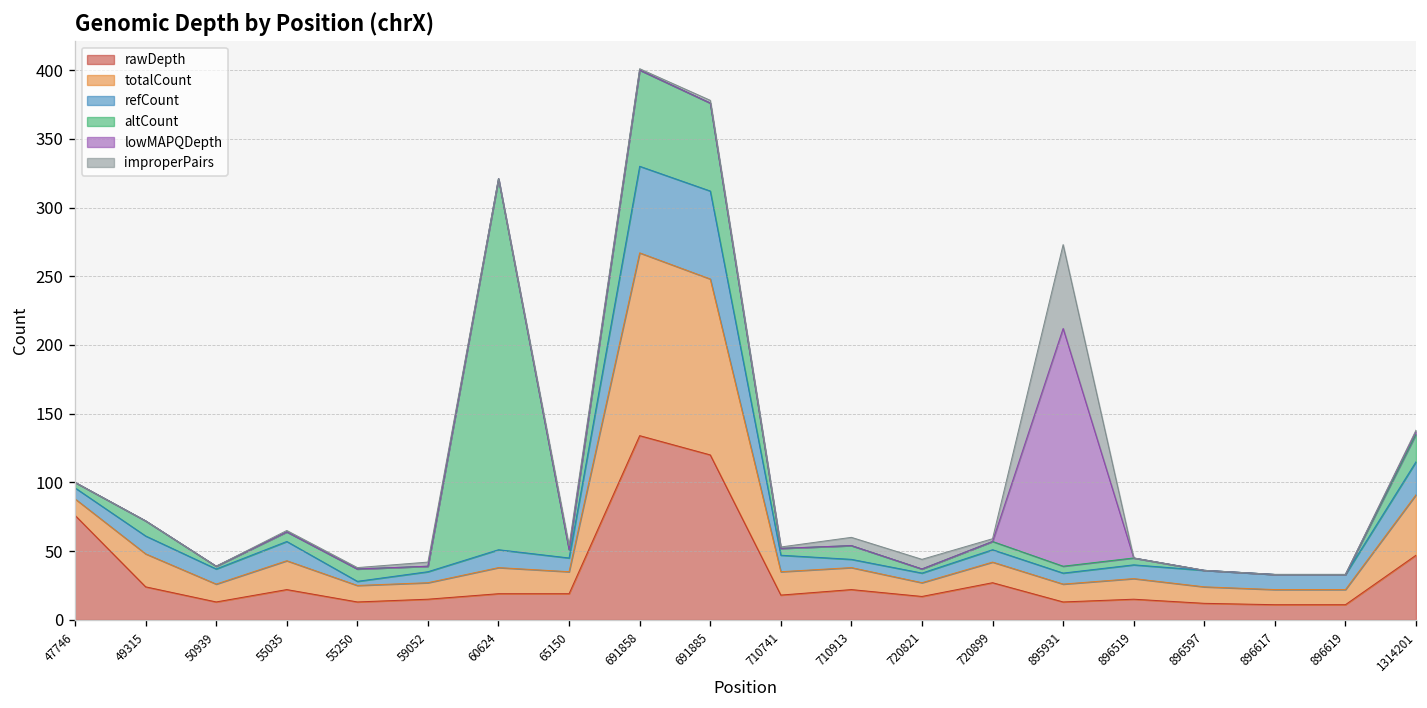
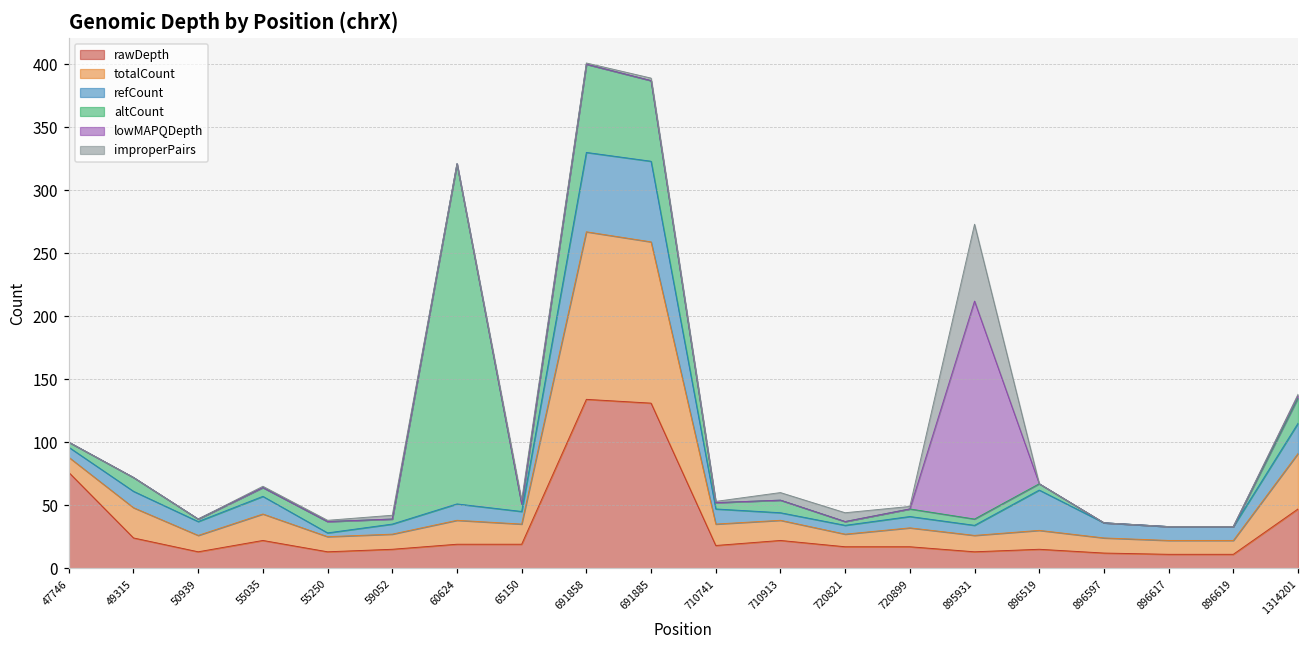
  {
    "rawDepth": {
      "47746": 76,
      "49315": 24,
      "50939": 13,
      "55035": 22,
      "55250": 13,
      "59052": 15,
      "60624": 19,
      "65150": 19,
      "691858": 134,
-     "691885": 120,
+     "691885": 131,
      "710741": 18,
      "710913": 22,
      "720821": 17,
-     "720899": 27,
+     "720899": 17,
      "895931": 13,
      "896519": 15,
      "896597": 12,
      "896617": 11,
      "896619": 11,
      "1314201": 47
    },
    "totalCount": {
      "47746": 12,
      "49315": 24,
      "50939": 13,
      "55035": 21,
      "55250": 12,
      "59052": 12,
      "60624": 19,
      "65150": 16,
      "691858": 133,
      "691885": 128,
      "710741": 17,
      "710913": 16,
      "720821": 10,
      "720899": 15,
      "895931": 13,
      "896519": 15,
      "896597": 12,
      "896617": 11,
      "896619": 11,
      "1314201": 44
    },
    "refCount": {
      "47746": 8,
      "49315": 13,
      "55035": 14,
      "55250": 3,
      "59052": 8,
      "60624": 13,
      "65150": 10,
      "691858": 63,
      "691885": 64,
      "710741": 12,
      "710913": 6,
      "720821": 7,
      "720899": 9,
      "895931": 8,
-     "896519": 10,
+     "896519": 32,
      "1314201": 24
    },
    "altCount": {
      "895931": 5
    },
    "lowMAPQDepth": {
      "895931": 173
    },
    "improperPairs": {
      "59052": 3,
      "65150": 3,
      "710913": 6,
      "720821": 7,
      "895931": 61
    }
  }
